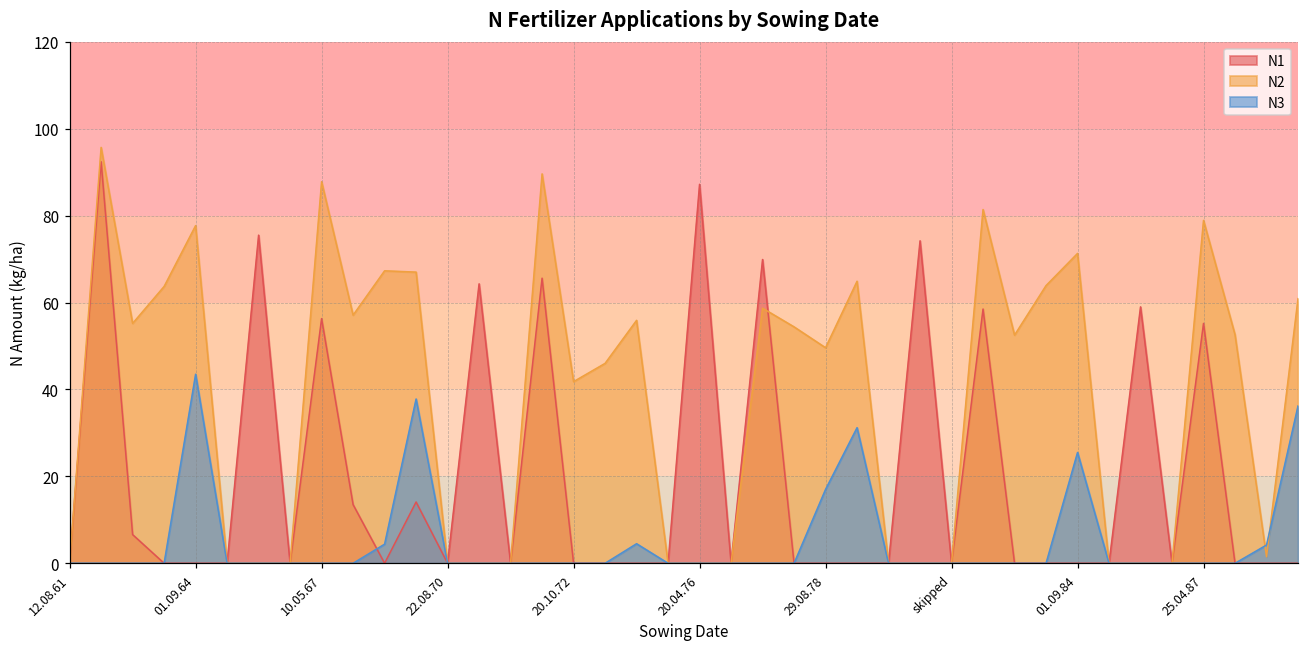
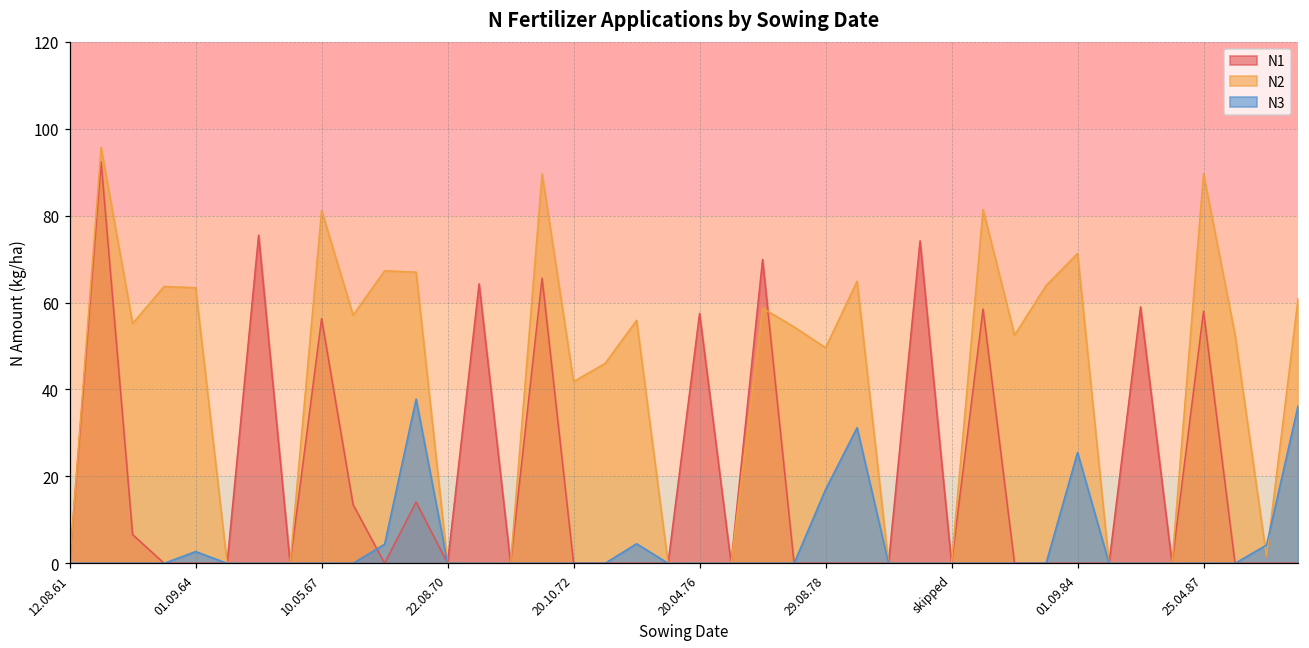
  {
    "N1": {
      "01.09.64": 0,
      "10.05.67": 56,
-     "20.04.76": 87,
+     "20.04.76": 58,
      "29.08.78": 0,
      "01.09.84": 0,
-     "25.04.87": 55
+     "25.04.87": 58
    },
    "N2": {
-     "01.09.64": 78,
-     "10.05.67": 88,
+     "01.09.64": 63,
+     "10.05.67": 81,
      "20.10.72": 42,
      "29.08.78": 50,
      "01.09.84": 71,
-     "25.04.87": 79
+     "25.04.87": 90
    },
    "N3": {
-     "01.09.64": 44,
+     "01.09.64": 3,
      "10.05.67": 0,
      "29.08.78": 17,
      "01.09.84": 26,
      "25.04.87": 0
    }
  }
